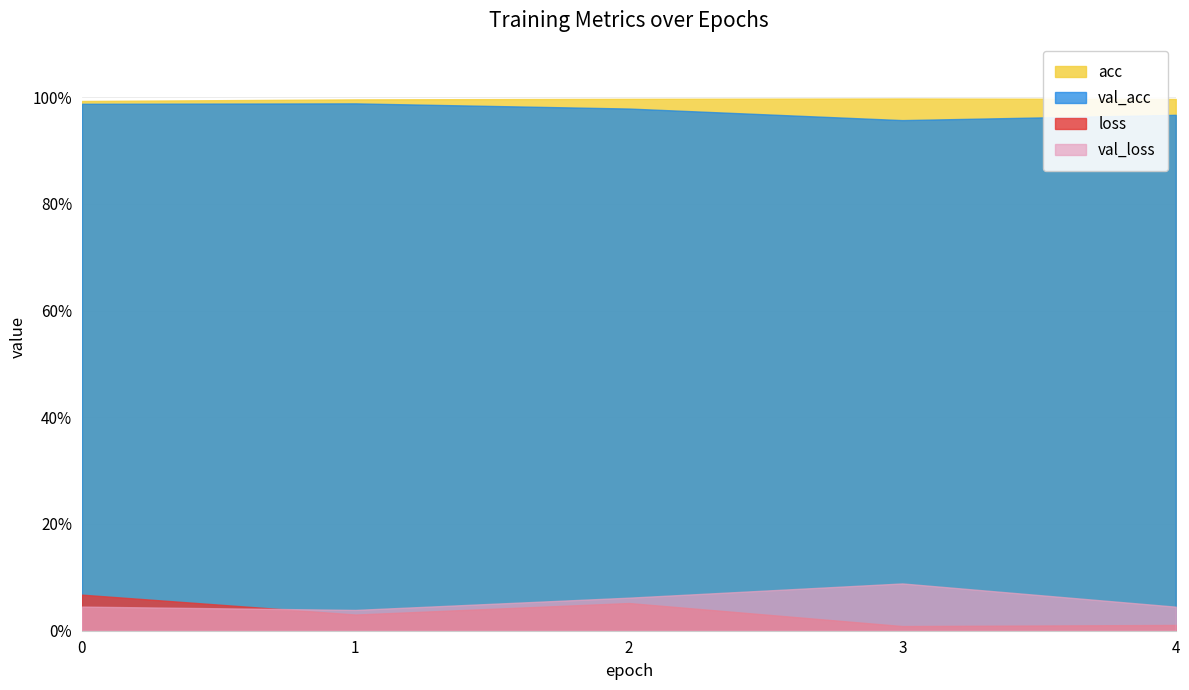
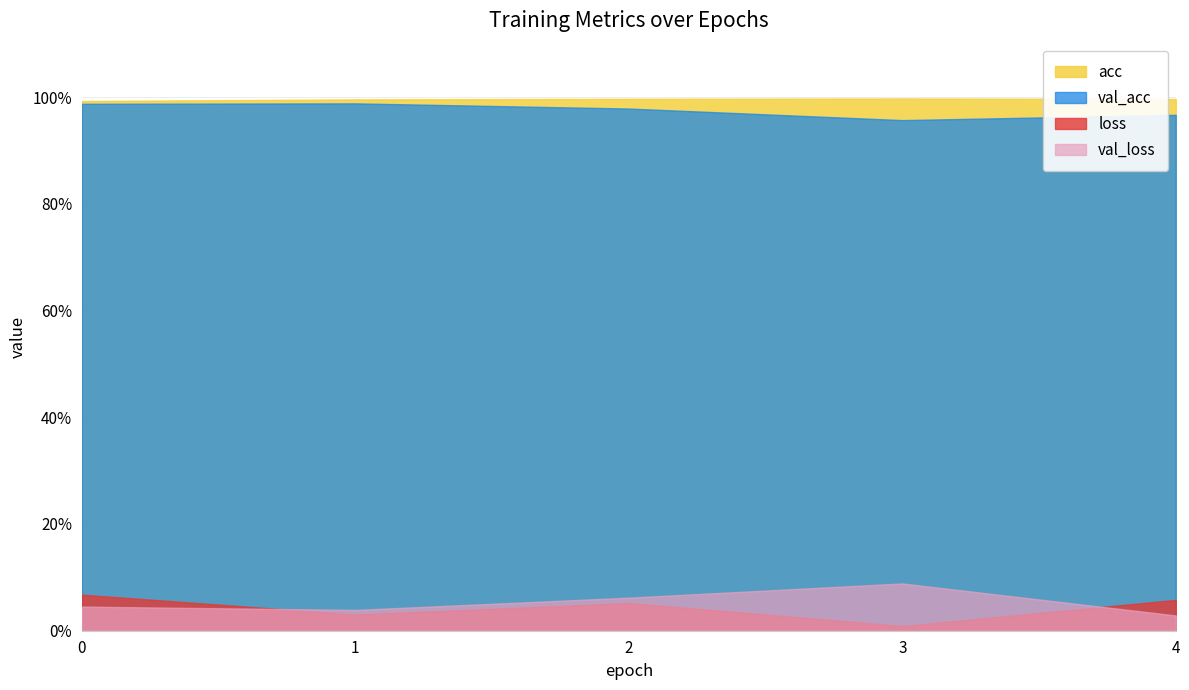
  {
    "acc": {
      "0": "99%",
      "1": "100%",
      "2": "100%",
      "3": "100%",
      "4": "100%"
    },
    "val_acc": {
      "0": "99%",
      "1": "99%",
      "2": "98%",
      "3": "96%",
      "4": "97%"
    },
    "loss": {
      "0": "7%",
      "1": "3%",
      "2": "5%",
      "3": "1%",
-     "4": "1%"
+     "4": "6%"
    },
    "val_loss": {
      "0": "5%",
      "1": "4%",
      "2": "6%",
      "3": "9%",
-     "4": "5%"
+     "4": "3%"
    }
  }
